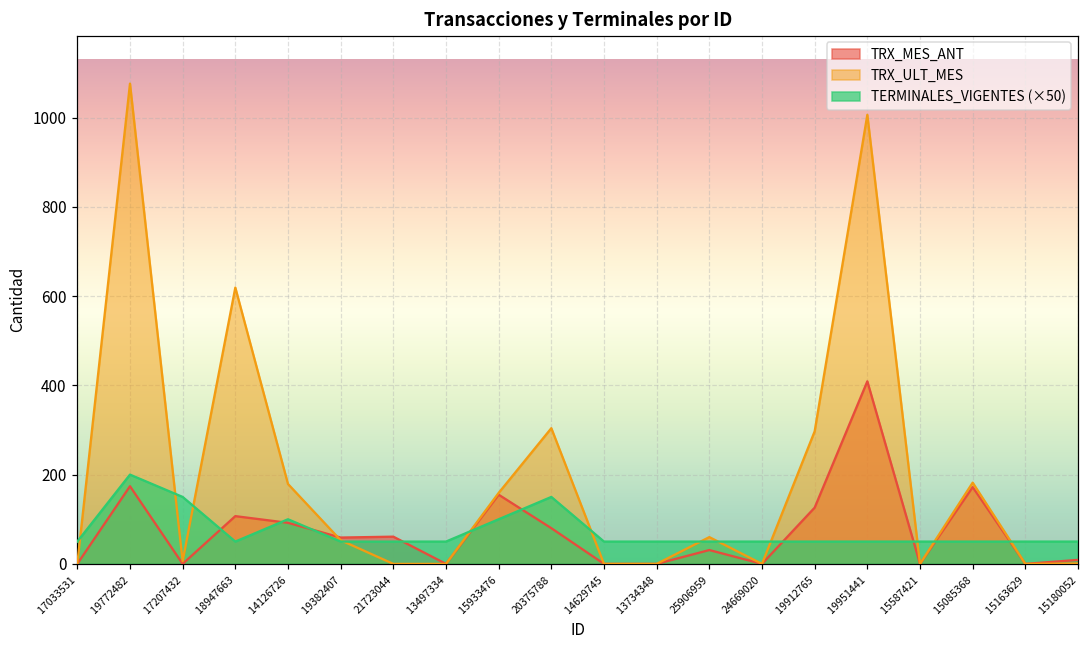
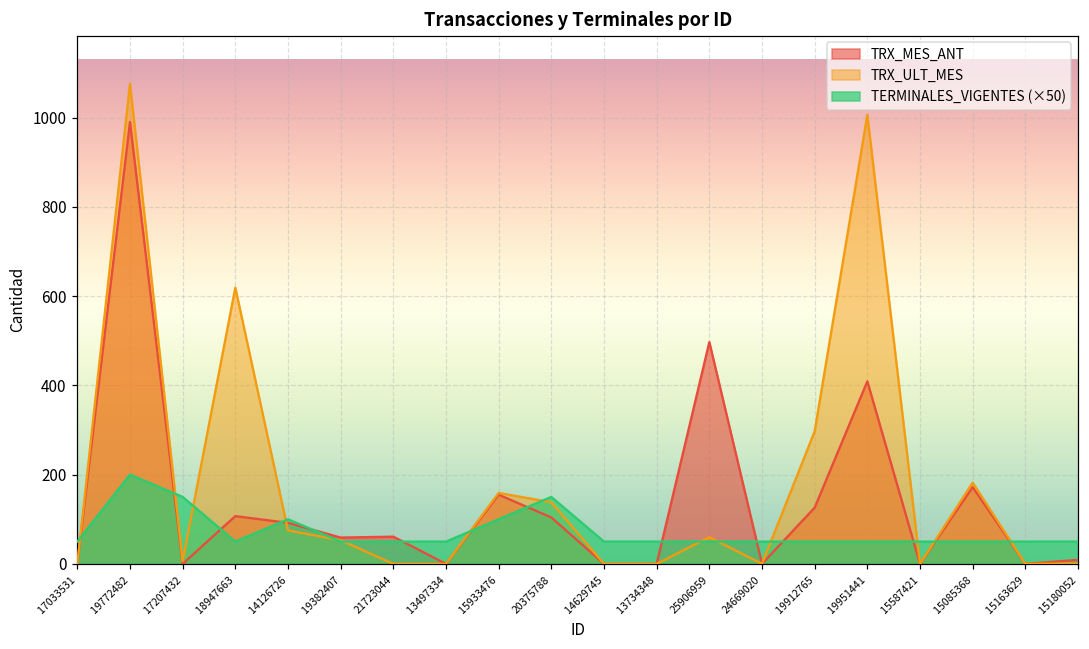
  {
    "TRX_MES_ANT": {
-     "19772482": 170,
+     "19772482": 990,
      "18947663": 110,
      "14126726": 90,
      "21723044": 60,
-     "20375788": 80,
-     "25906959": 30,
+     "20375788": 100,
+     "25906959": 500,
      "19912765": 130,
      "19951441": 410,
      "15085368": 170,
      "15180052": 10
    },
    "TRX_ULT_MES": {
      "19772482": 1080,
      "18947663": 620,
-     "14126726": 180,
+     "14126726": 80,
      "21723044": 0,
-     "20375788": 300,
+     "20375788": 140,
      "25906959": 60,
      "19912765": 300,
      "19951441": 1010,
      "15085368": 180,
      "15180052": 0
    },
    "TERMINALES_VIGENTES (×50)": {
      "17033531": 50,
      "19772482": 200,
      "17207432": 150,
      "18947663": 50,
      "14126726": 100,
      "21723044": 50,
      "13497334": 50,
      "15933476": 100,
      "20375788": 150,
      "14629745": 50,
      "13734348": 50,
      "25906959": 50,
      "24669020": 50,
      "19912765": 50,
      "19951441": 50,
      "15587421": 50,
      "15085368": 50,
      "15163629": 50,
      "15180052": 50
    }
  }
